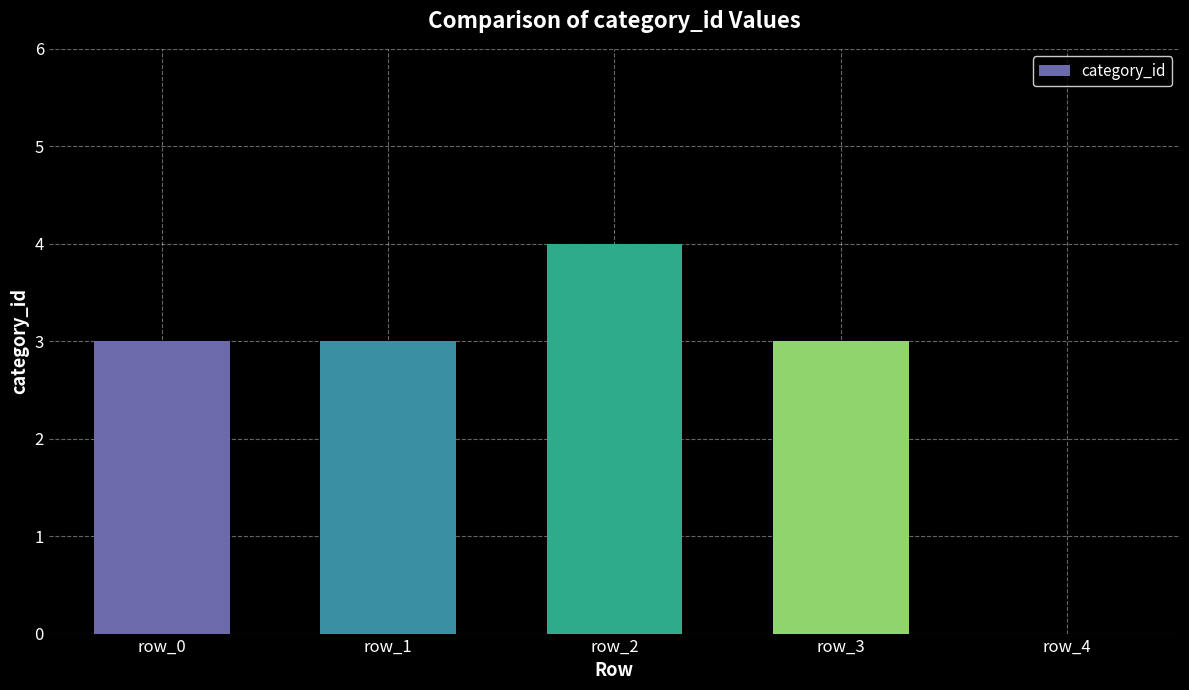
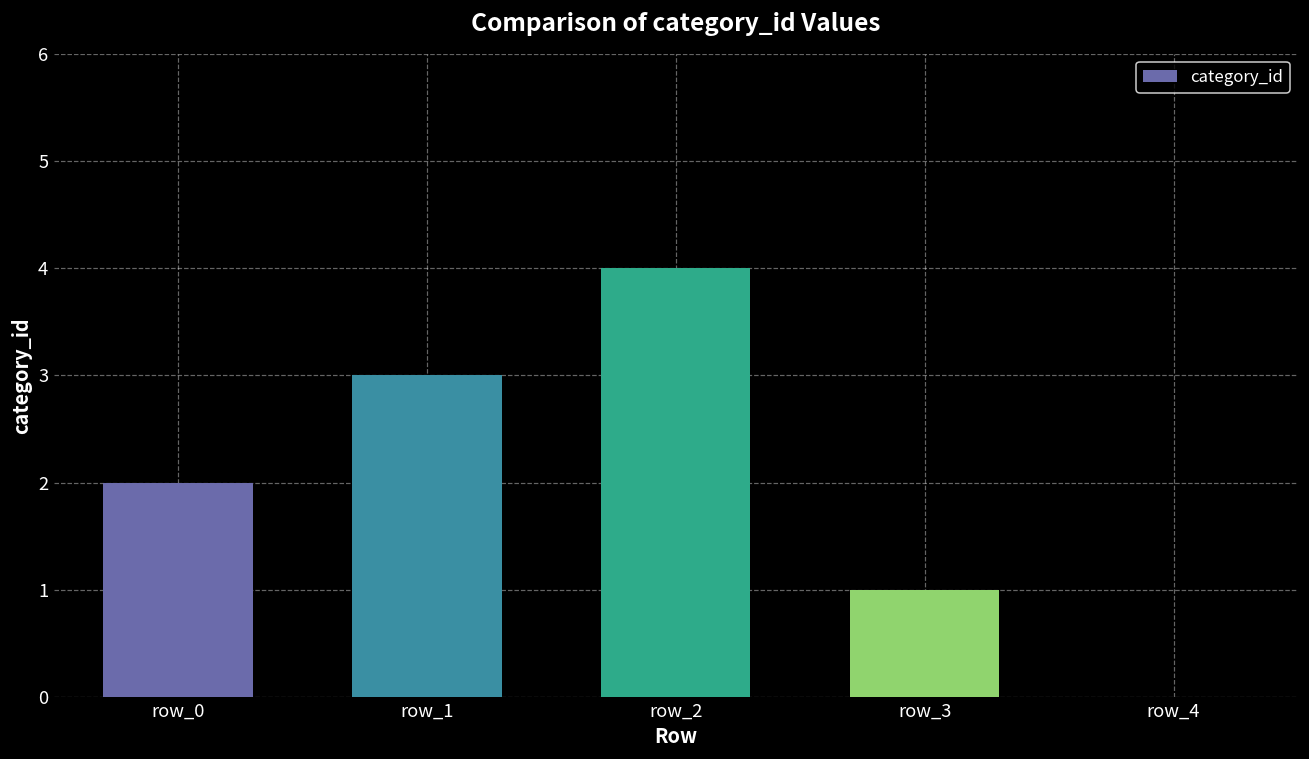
  {
-   "row_0": 3,
+   "row_0": 2,
    "row_1": 3,
    "row_2": 4,
-   "row_3": 3,
+   "row_3": 1,
    "row_4": 0
  }
